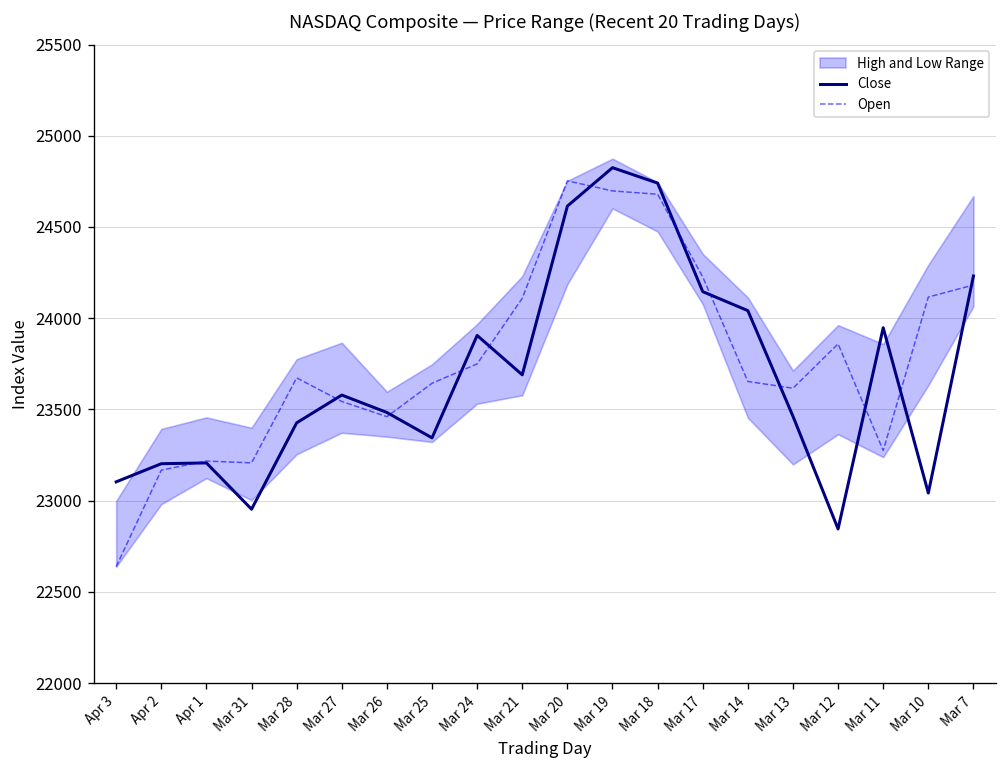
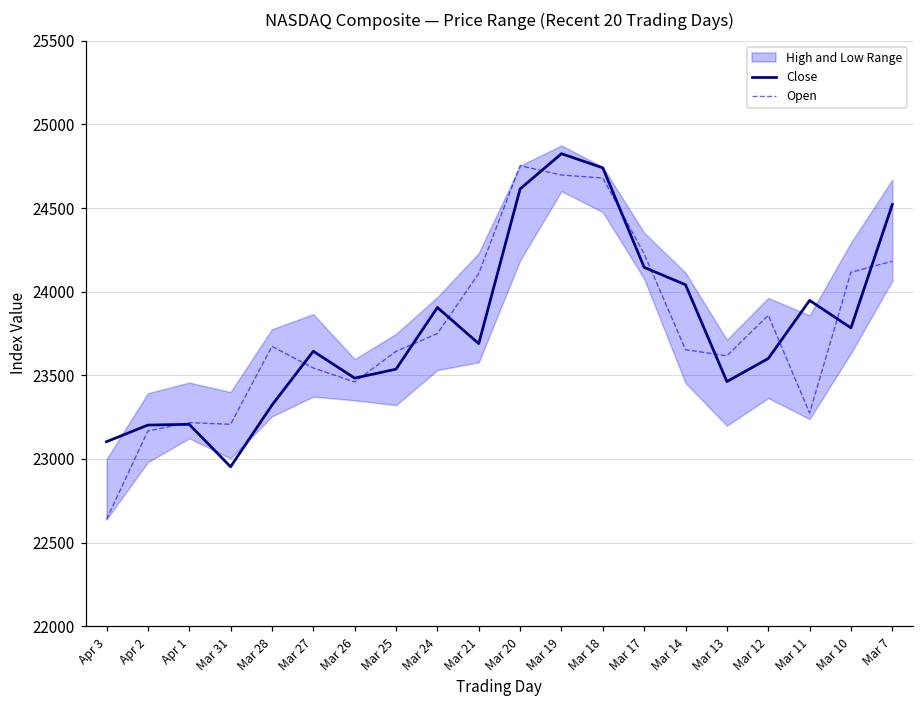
  {
    "Close": {
      "Apr 3": 23100,
      "Apr 2": 23200,
      "Mar 31": 22950,
-     "Mar 28": 23430,
-     "Mar 27": 23580,
+     "Mar 28": 23320,
+     "Mar 27": 23640,
      "Mar 26": 23480,
-     "Mar 25": 23340,
+     "Mar 25": 23540,
      "Mar 24": 23910,
      "Mar 21": 23690,
      "Mar 20": 24610,
      "Mar 19": 24830,
      "Mar 17": 24150,
      "Mar 14": 24040,
      "Mar 13": 23460,
-     "Mar 12": 22850,
+     "Mar 12": 23600,
      "Mar 11": 23950,
-     "Mar 10": 23040,
-     "Mar 7": 24230
+     "Mar 10": 23780,
+     "Mar 7": 24520
    }
  }
